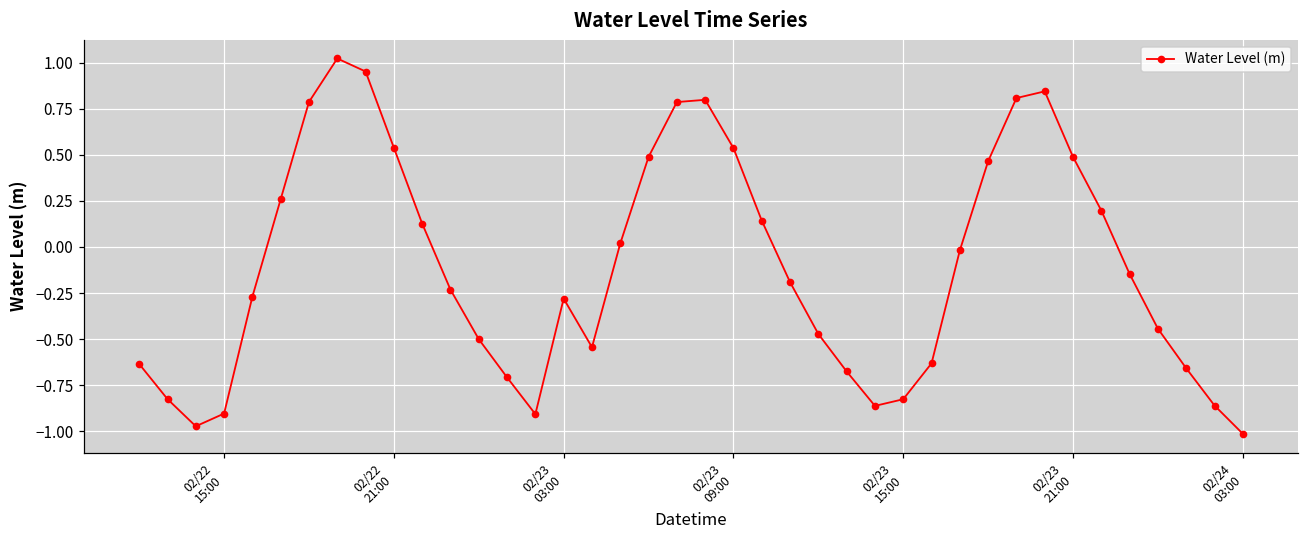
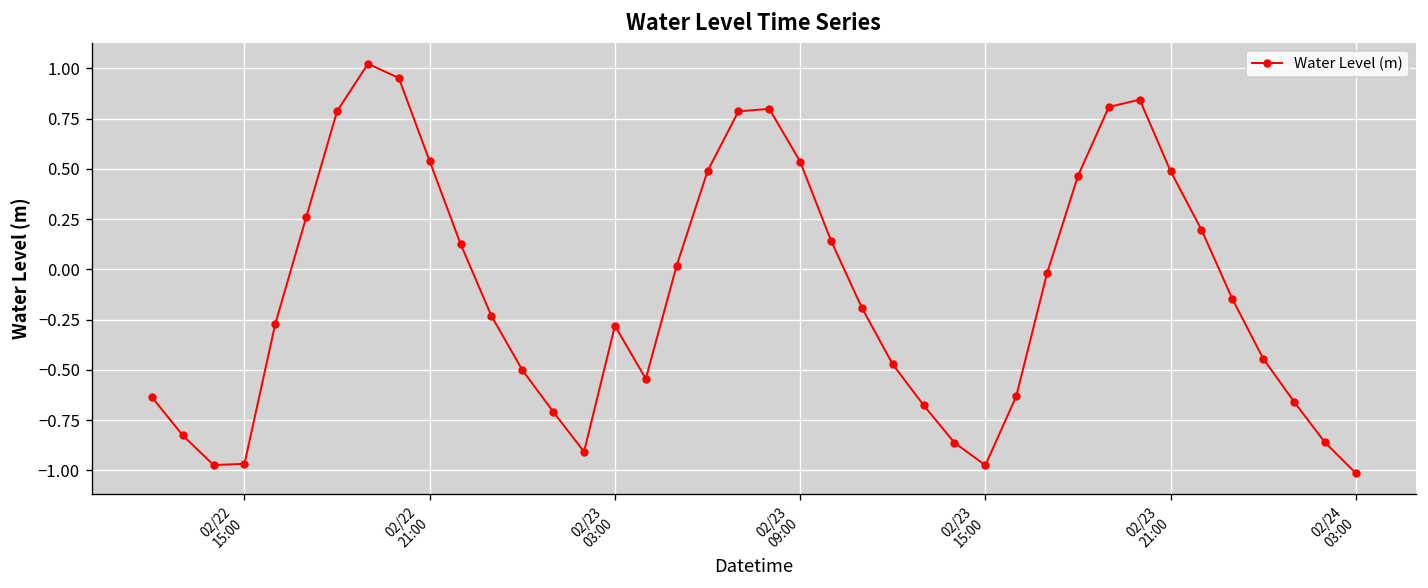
  {
-   "02/22 15:00": -0.90,
+   "02/22 15:00": -0.97,
    "02/22 21:00": 0.54,
    "02/23 03:00": -0.28,
    "02/23 09:00": 0.54,
-   "02/23 15:00": -0.83,
+   "02/23 15:00": -0.97,
    "02/23 21:00": 0.49,
    "02/24 03:00": -1.01
  }
